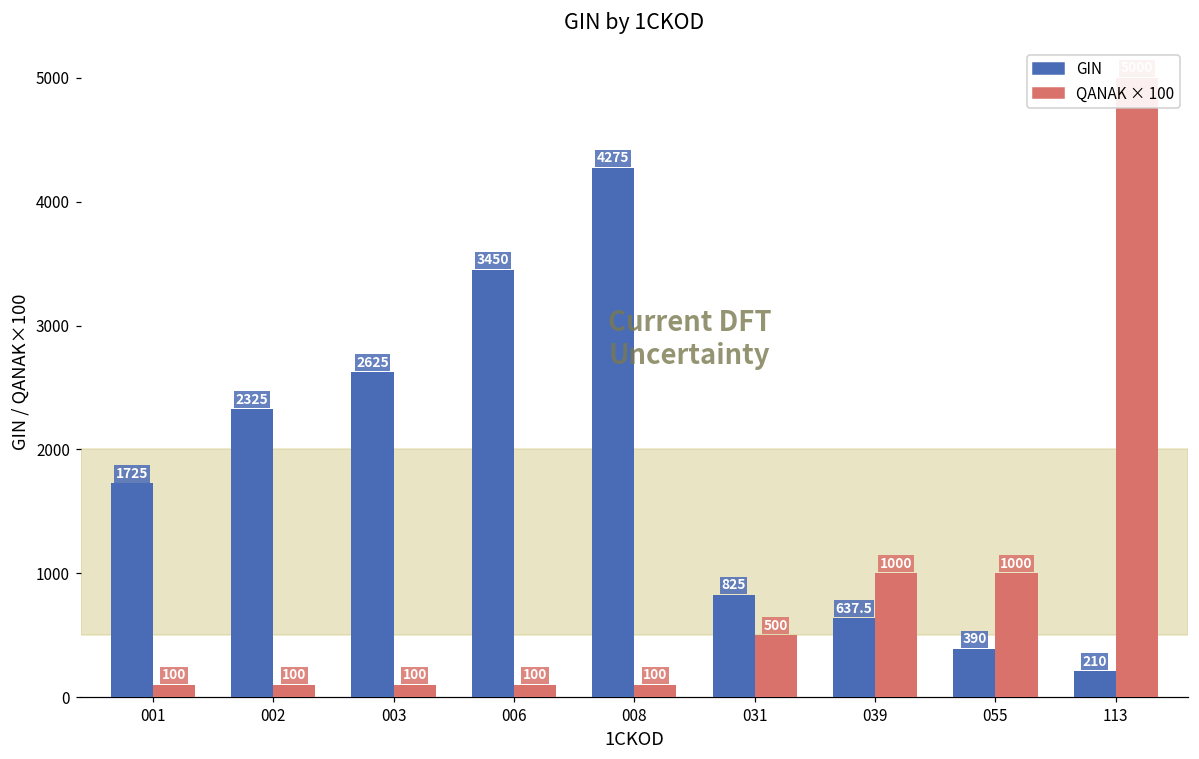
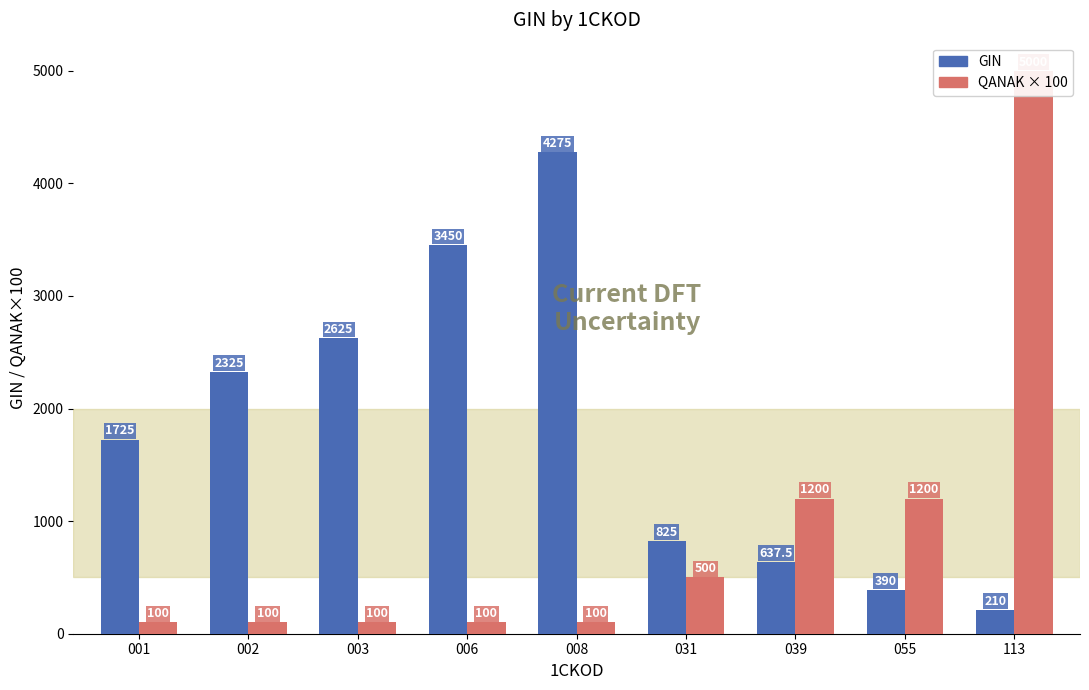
  {
    "QANAK × 100": {
-     "039": 1000,
-     "055": 1000
+     "039": 1200,
+     "055": 1200
    }
  }
